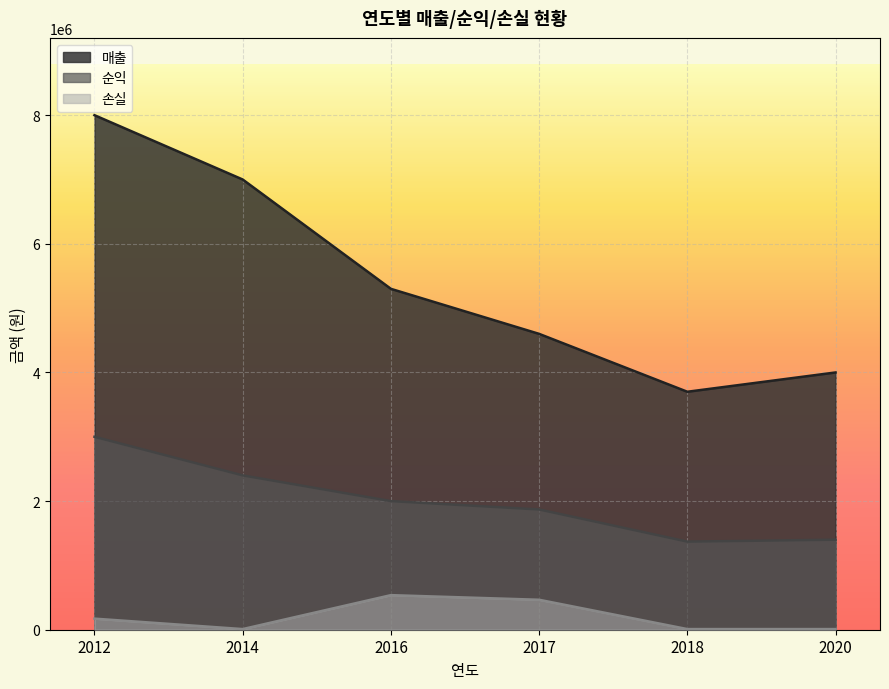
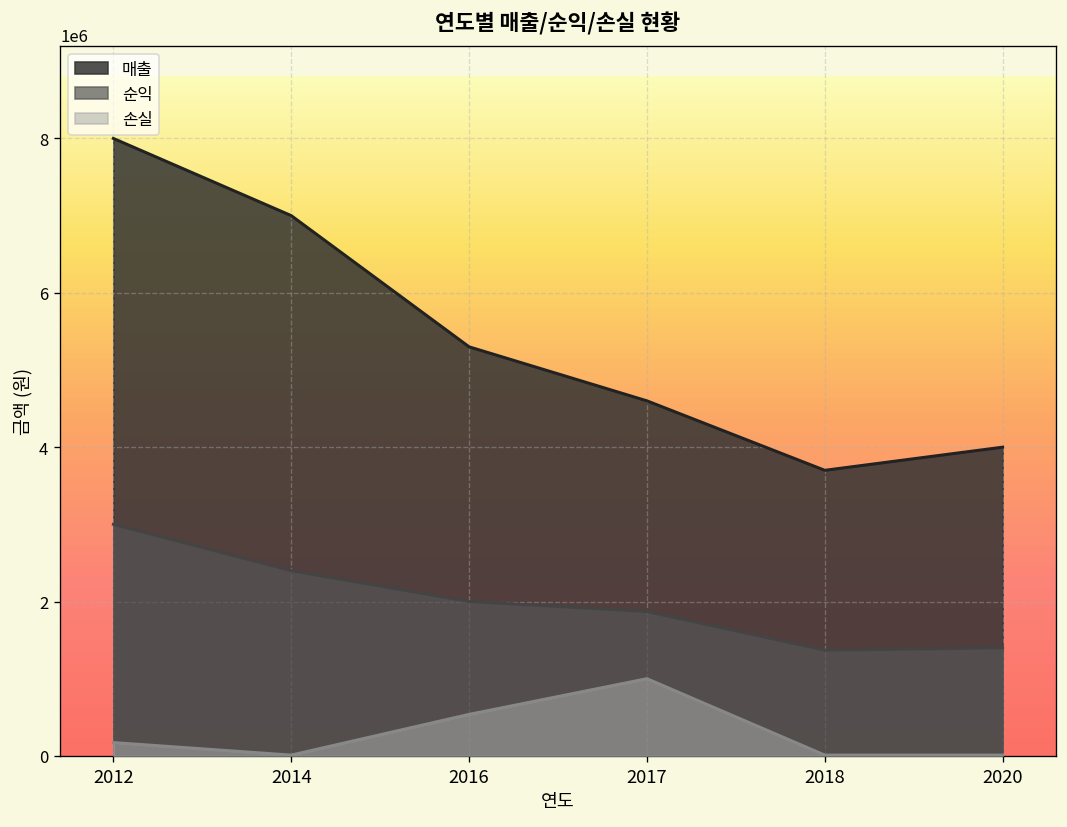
  {
    "손실": {
      "2012": 200000,
      "2014": 0,
      "2016": 500000,
-     "2017": 500000,
+     "2017": 1000000,
      "2018": 0,
      "2020": 0
    }
  }
